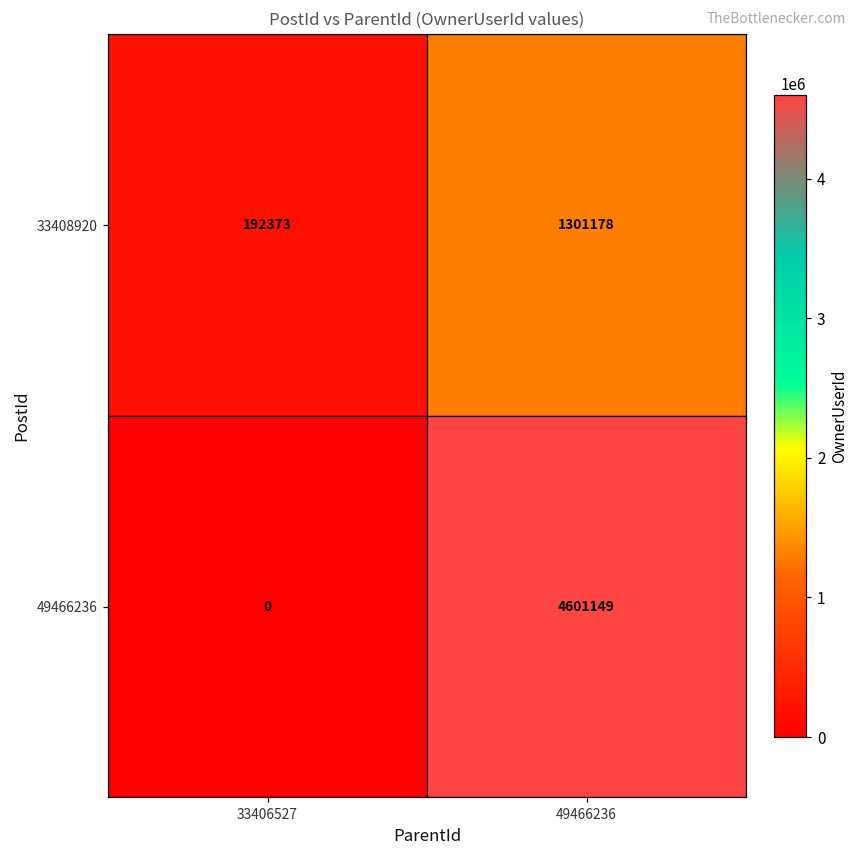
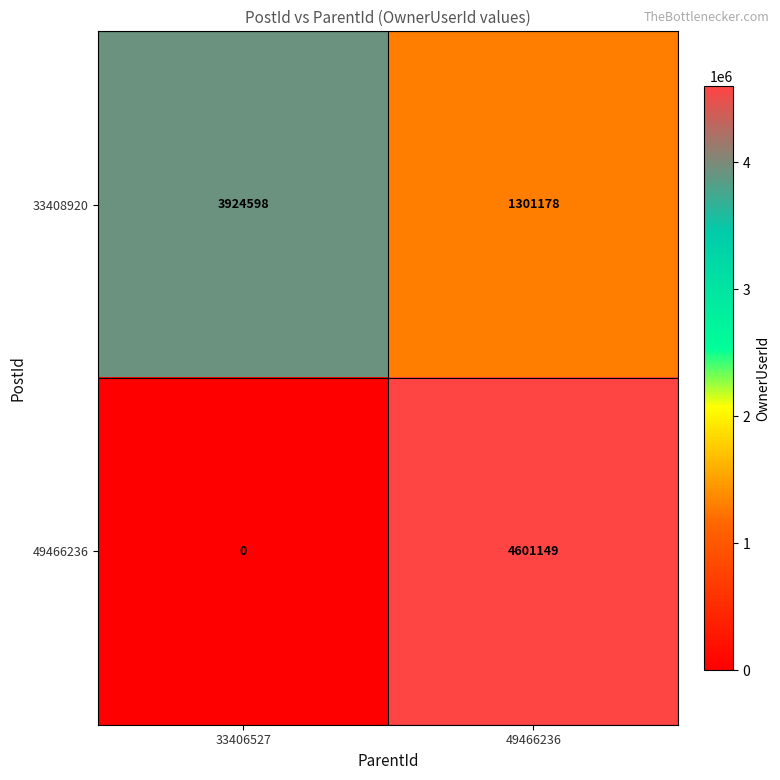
  {
    "33408920": {
-     "33406527": 192373,
+     "33406527": 3924598,
      "49466236": 1301178
    },
    "49466236": {
      "33406527": 0,
      "49466236": 4601149
    }
  }
